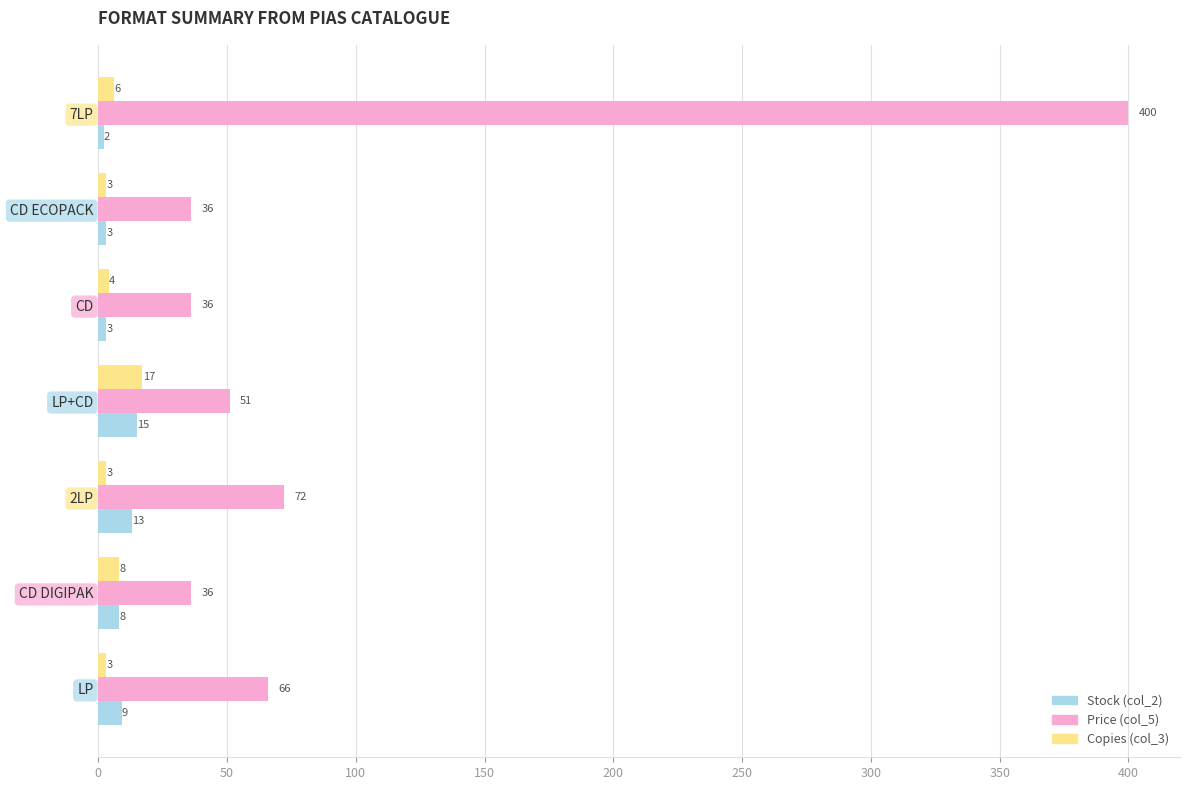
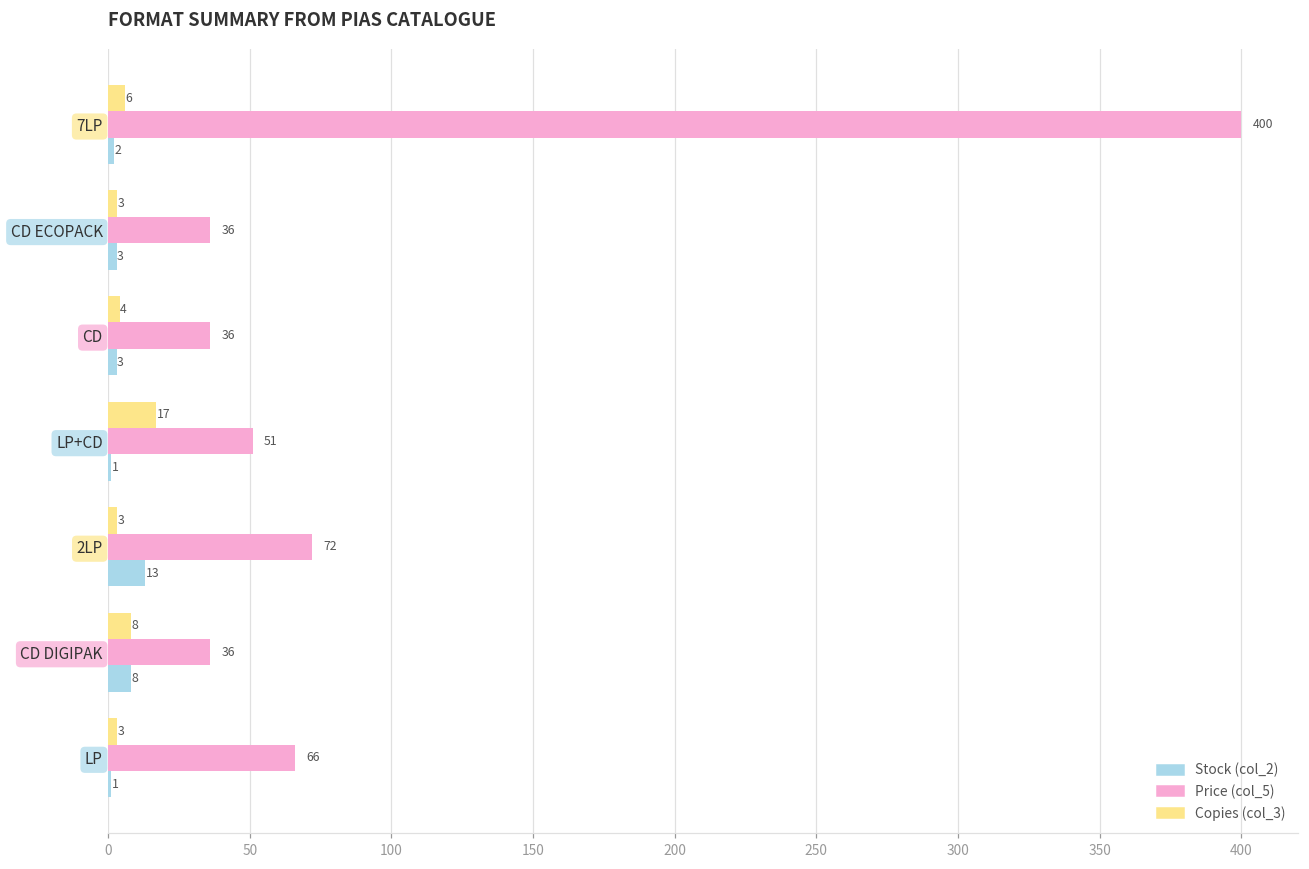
  {
    "Stock (col_2)": {
      "7LP": 2,
      "CD ECOPACK": 3,
      "CD": 3,
-     "LP+CD": 15,
+     "LP+CD": 1,
      "2LP": 13,
      "CD DIGIPAK": 8,
-     "LP": 9
+     "LP": 1
    },
    "Price (col_5)": {
      "7LP": 400,
      "CD ECOPACK": 36,
      "CD": 36,
      "LP+CD": 51,
      "2LP": 72,
      "CD DIGIPAK": 36,
      "LP": 66
    },
    "Copies (col_3)": {
      "7LP": 6,
      "CD ECOPACK": 3,
      "CD": 4,
      "LP+CD": 17,
      "2LP": 3,
      "CD DIGIPAK": 8,
      "LP": 3
    }
  }
